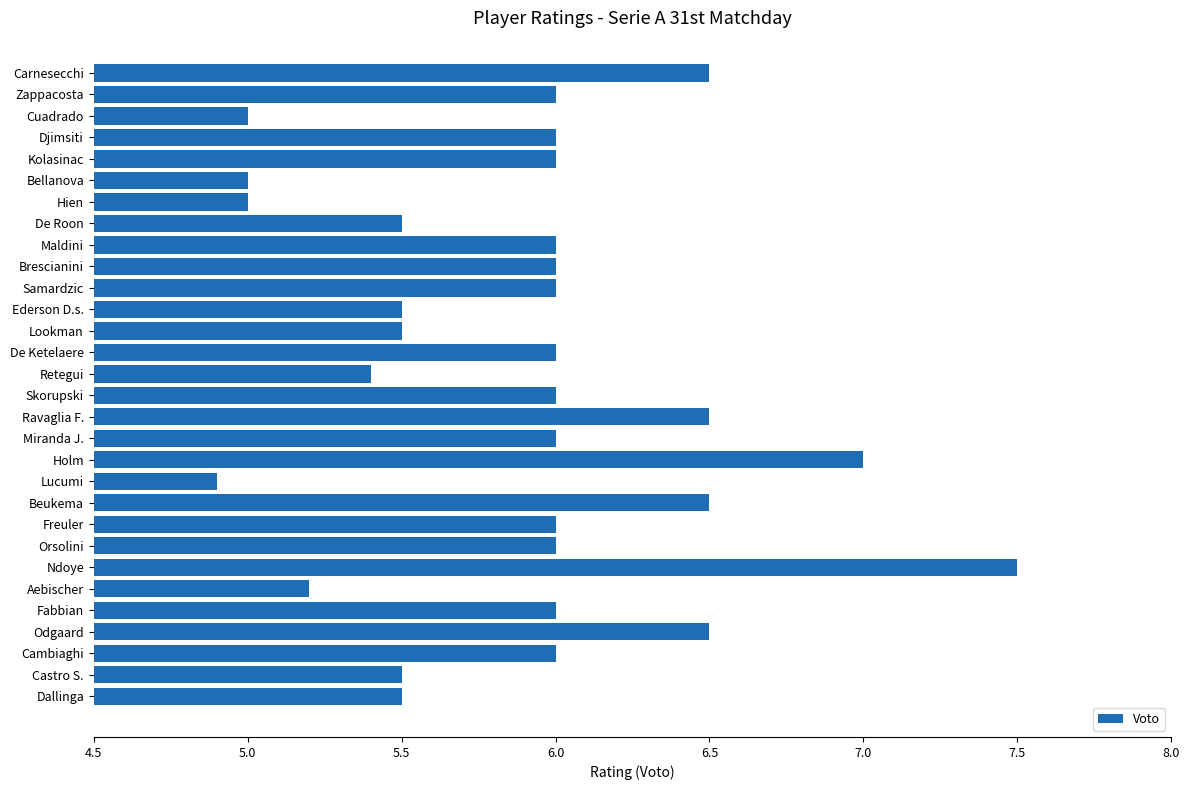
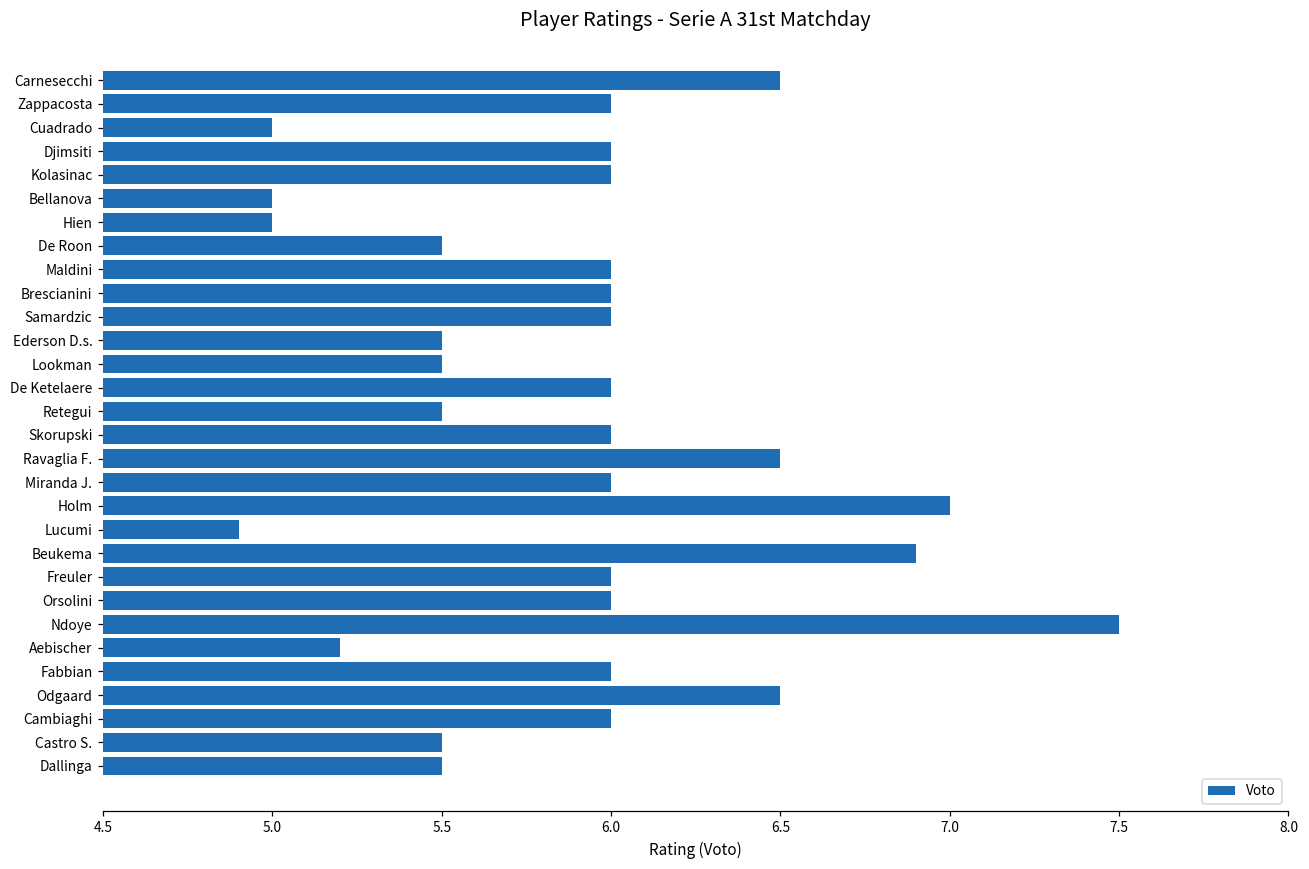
  {
    "Carnesecchi": 6.5,
    "Zappacosta": 6.0,
    "Cuadrado": 5.0,
    "Djimsiti": 6.0,
    "Kolasinac": 6.0,
    "Bellanova": 5.0,
    "Hien": 5.0,
    "De Roon": 5.5,
    "Maldini": 6.0,
    "Brescianini": 6.0,
    "Samardzic": 6.0,
    "Ederson D.s.": 5.5,
    "Lookman": 5.5,
    "De Ketelaere": 6.0,
-   "Retegui": 5.4,
+   "Retegui": 5.5,
    "Skorupski": 6.0,
    "Ravaglia F.": 6.5,
    "Miranda J.": 6.0,
    "Holm": 7.0,
    "Lucumi": 4.9,
-   "Beukema": 6.5,
+   "Beukema": 6.9,
    "Freuler": 6.0,
    "Orsolini": 6.0,
    "Ndoye": 7.5,
    "Aebischer": 5.2,
    "Fabbian": 6.0,
    "Odgaard": 6.5,
    "Cambiaghi": 6.0,
    "Castro S.": 5.5,
    "Dallinga": 5.5
  }
